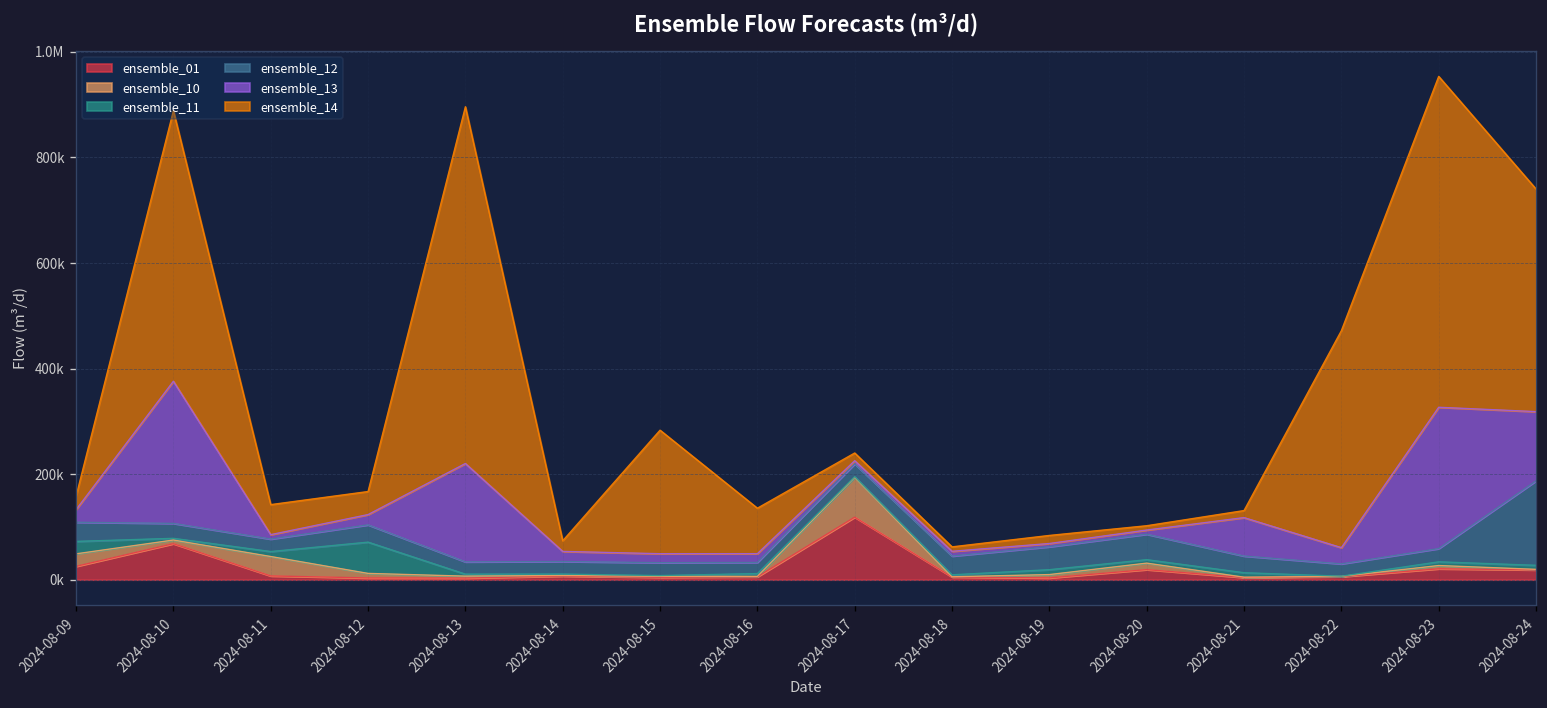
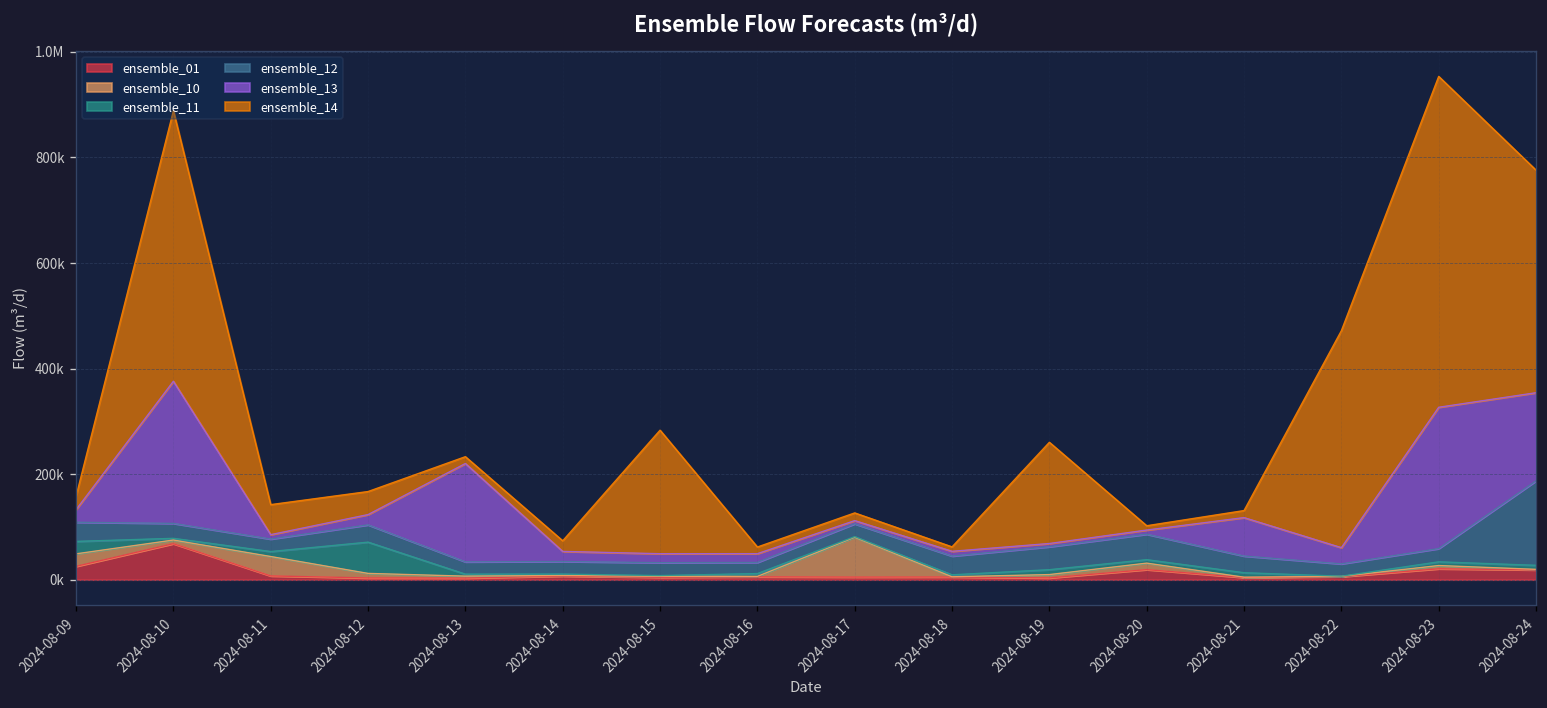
  {
    "ensemble_01": {
      "2024-08-09": 30000,
      "2024-08-10": 70000,
      "2024-08-11": 10000,
      "2024-08-12": 0,
-     "2024-08-17": 120000,
+     "2024-08-17": 10000,
      "2024-08-19": 0,
      "2024-08-20": 20000,
      "2024-08-23": 20000
    },
    "ensemble_10": {
      "2024-08-09": 20000,
      "2024-08-11": 40000,
      "2024-08-12": 10000,
      "2024-08-19": 10000,
      "2024-08-20": 10000,
      "2024-08-23": 10000
    },
    "ensemble_13": {
      "2024-08-09": 20000,
      "2024-08-10": 270000,
      "2024-08-11": 10000,
      "2024-08-12": 20000,
      "2024-08-13": 190000,
      "2024-08-14": 20000,
      "2024-08-15": 20000,
      "2024-08-16": 20000,
      "2024-08-17": 10000,
      "2024-08-18": 10000,
      "2024-08-19": 10000,
      "2024-08-20": 10000,
      "2024-08-21": 70000,
      "2024-08-22": 30000,
      "2024-08-23": 270000,
-     "2024-08-24": 130000
+     "2024-08-24": 170000
    },
    "ensemble_14": {
      "2024-08-09": 30000,
      "2024-08-11": 60000,
      "2024-08-12": 40000,
-     "2024-08-13": 680000,
+     "2024-08-13": 10000,
      "2024-08-14": 20000,
      "2024-08-15": 230000,
-     "2024-08-16": 90000,
+     "2024-08-16": 10000,
      "2024-08-17": 10000,
      "2024-08-18": 10000,
-     "2024-08-19": 20000,
+     "2024-08-19": 190000,
      "2024-08-20": 10000,
      "2024-08-21": 10000,
      "2024-08-22": 410000,
      "2024-08-23": 630000,
      "2024-08-24": 420000
    }
  }
